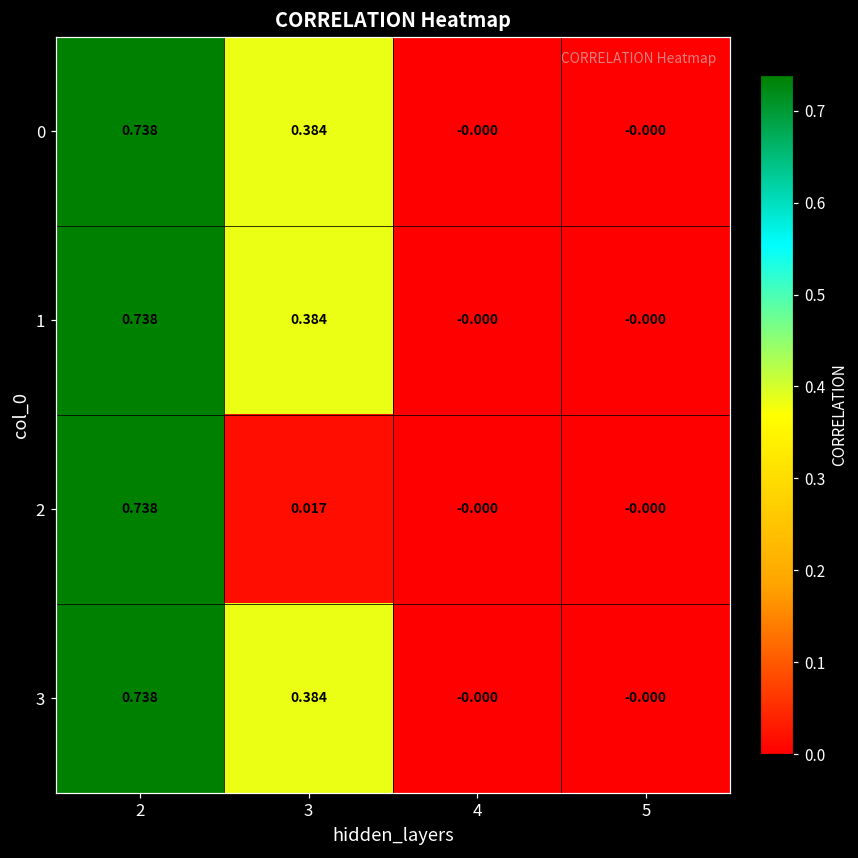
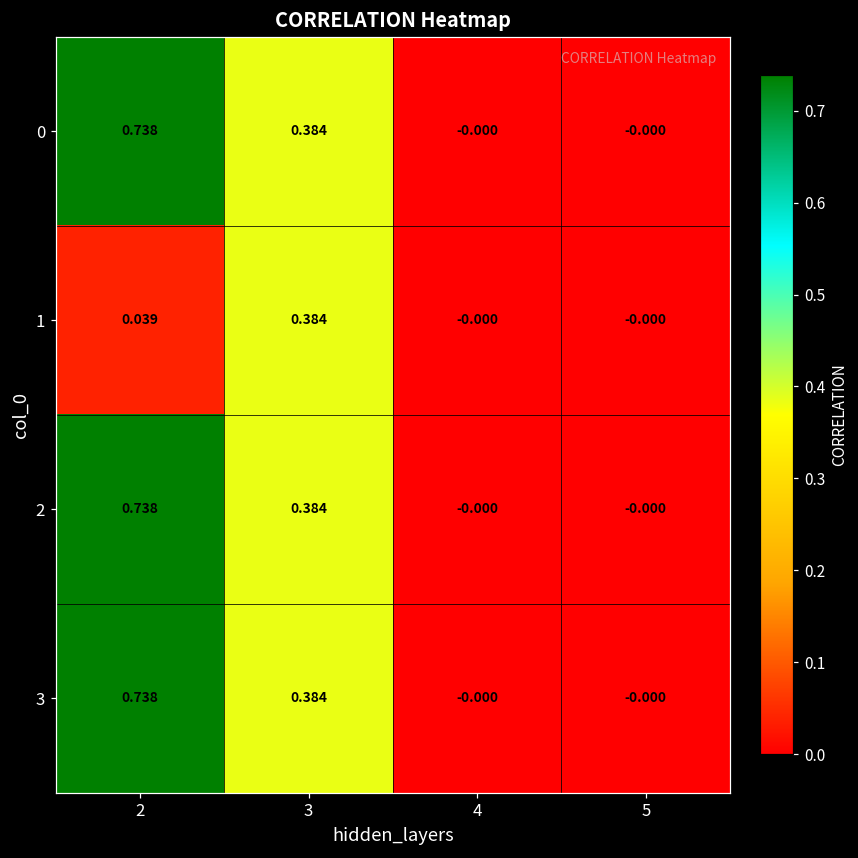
  {
    "0": {
      "2": 0.738,
      "3": 0.384,
      "4": -0.000
    },
    "1": {
-     "2": 0.738,
+     "2": 0.039,
      "3": 0.384,
      "4": -0.000,
      "5": -0.000
    },
    "2": {
      "2": 0.738,
-     "3": 0.017,
+     "3": 0.384,
      "4": -0.000,
      "5": -0.000
    },
    "3": {
      "2": 0.738,
      "3": 0.384,
      "4": -0.000,
      "5": -0.000
    }
  }
